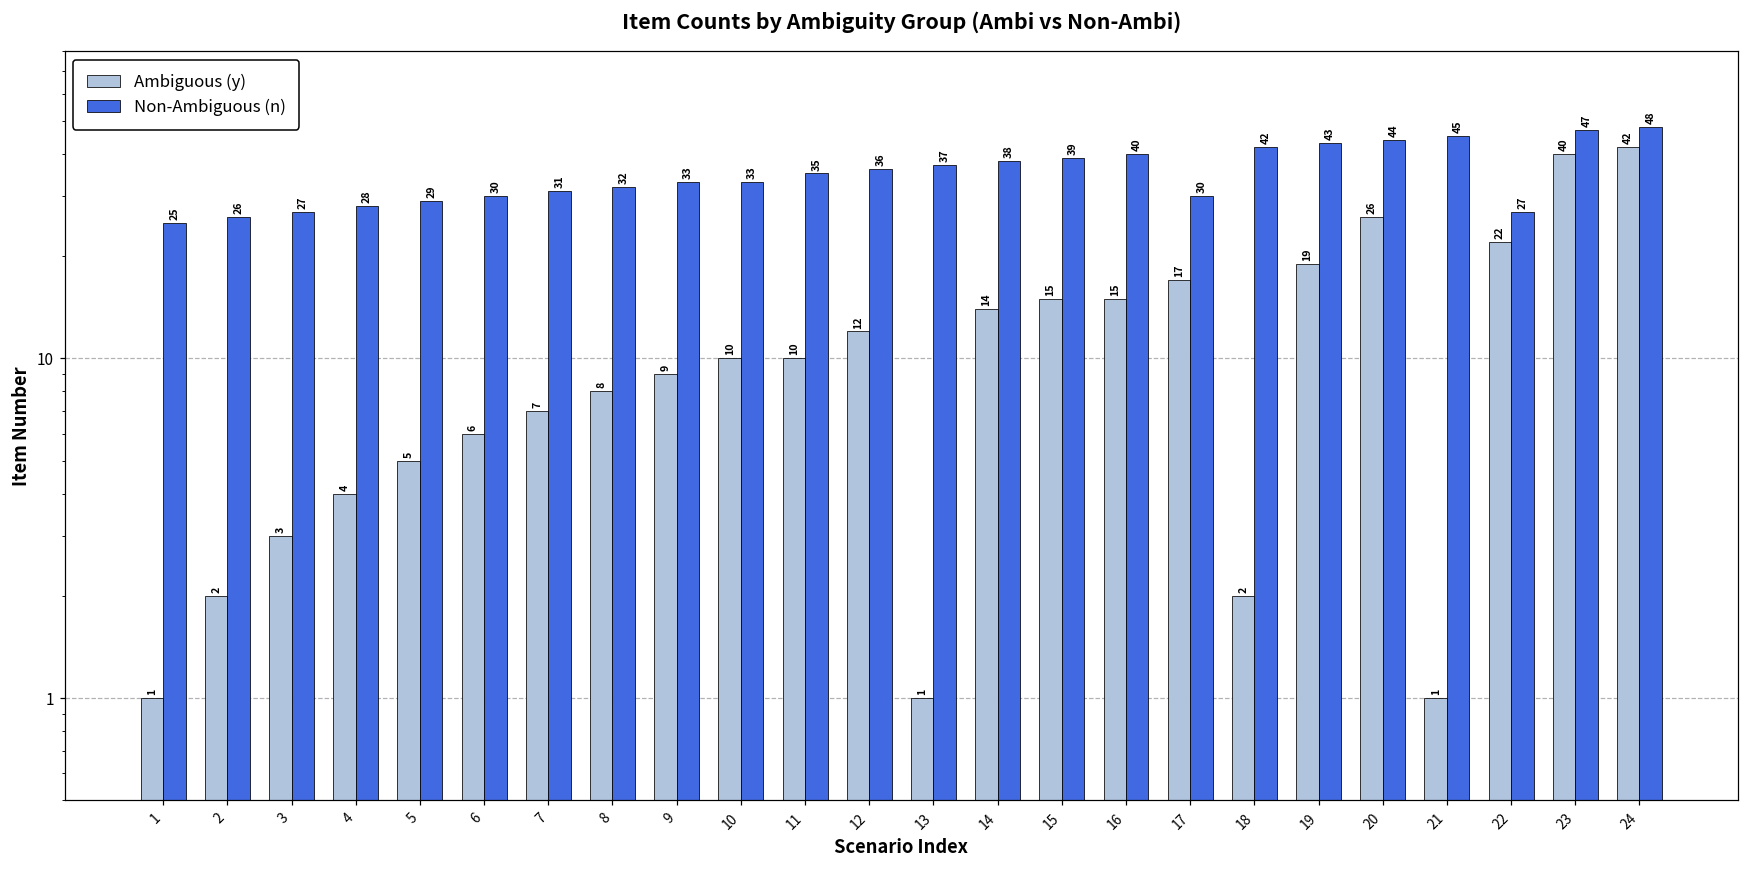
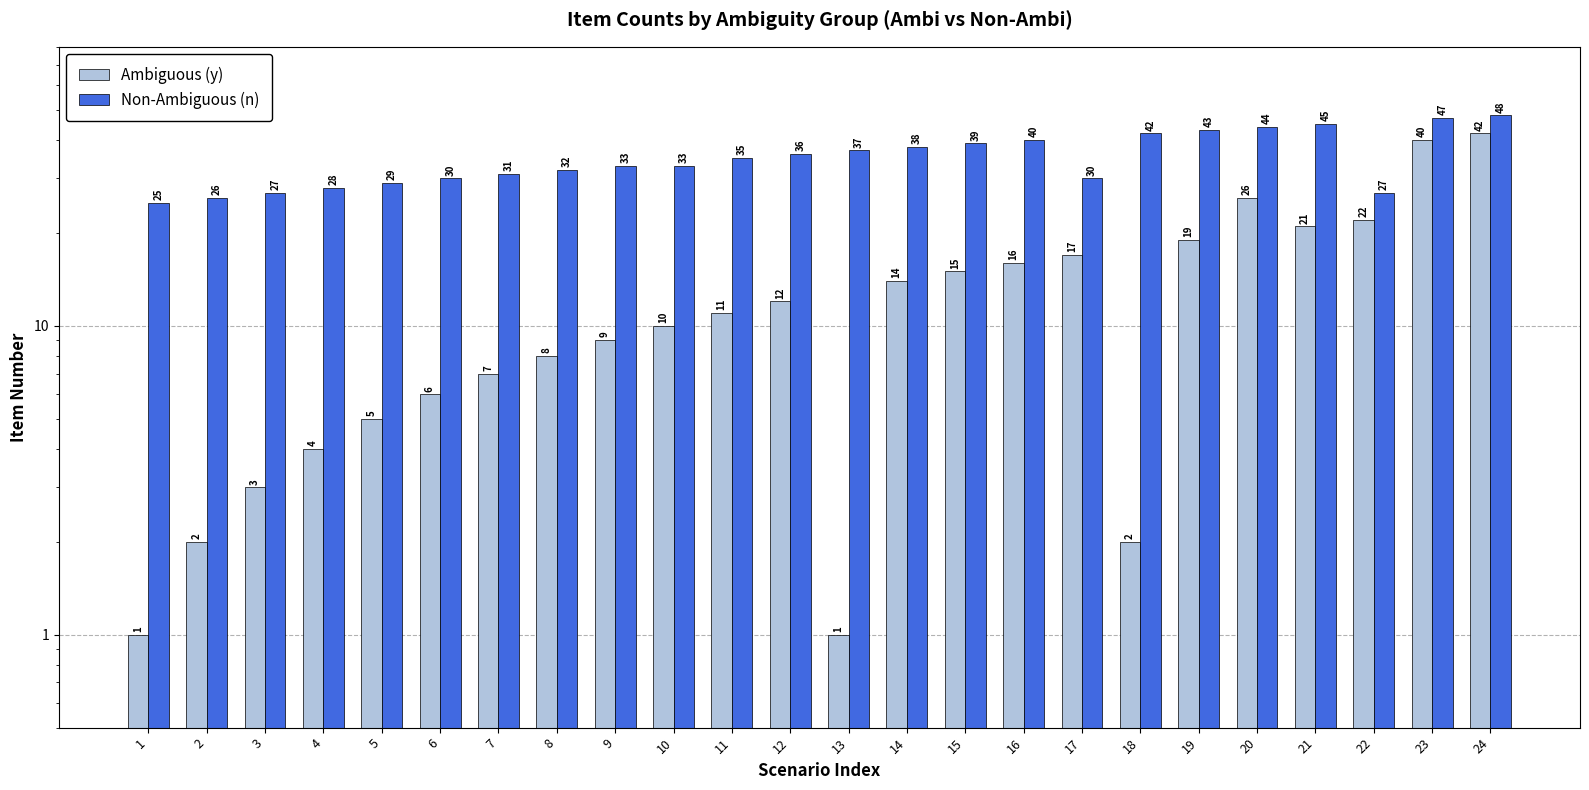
  {
    "Ambiguous (y)": {
      "1": 1,
      "2": 2,
      "3": 3,
      "4": 4,
      "5": 5,
      "6": 6,
      "7": 7,
      "8": 8,
      "9": 9,
      "10": 10,
-     "11": 10,
+     "11": 11,
      "12": 12,
      "13": 1,
      "14": 14,
      "15": 15,
-     "16": 15,
+     "16": 16,
      "17": 17,
      "18": 2,
      "19": 19,
      "20": 26,
-     "21": 1,
+     "21": 21,
      "22": 22,
      "23": 40,
      "24": 42
    },
    "Non-Ambiguous (n)": {
      "1": 25,
      "2": 26,
      "3": 27,
      "4": 28,
      "5": 29,
      "6": 30,
      "7": 31,
      "8": 32,
      "9": 33,
      "10": 33,
      "11": 35,
      "12": 36,
      "13": 37,
      "14": 38,
      "15": 39,
      "16": 40,
      "17": 30,
      "18": 42,
      "19": 43,
      "20": 44,
      "21": 45,
      "22": 27,
      "23": 47,
      "24": 48
    }
  }
